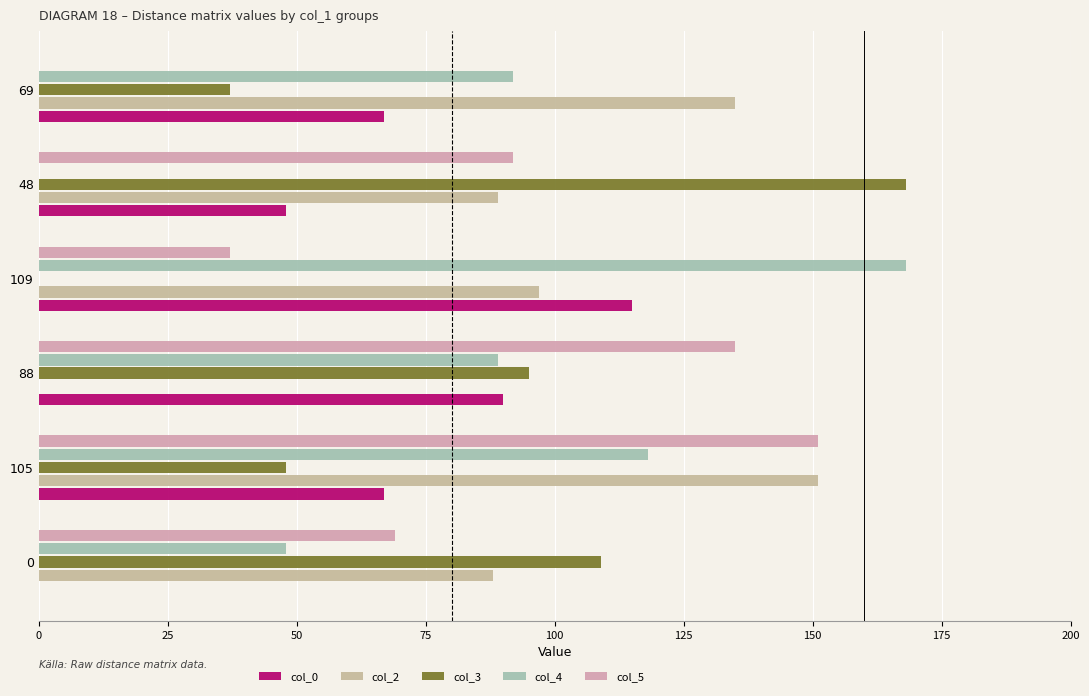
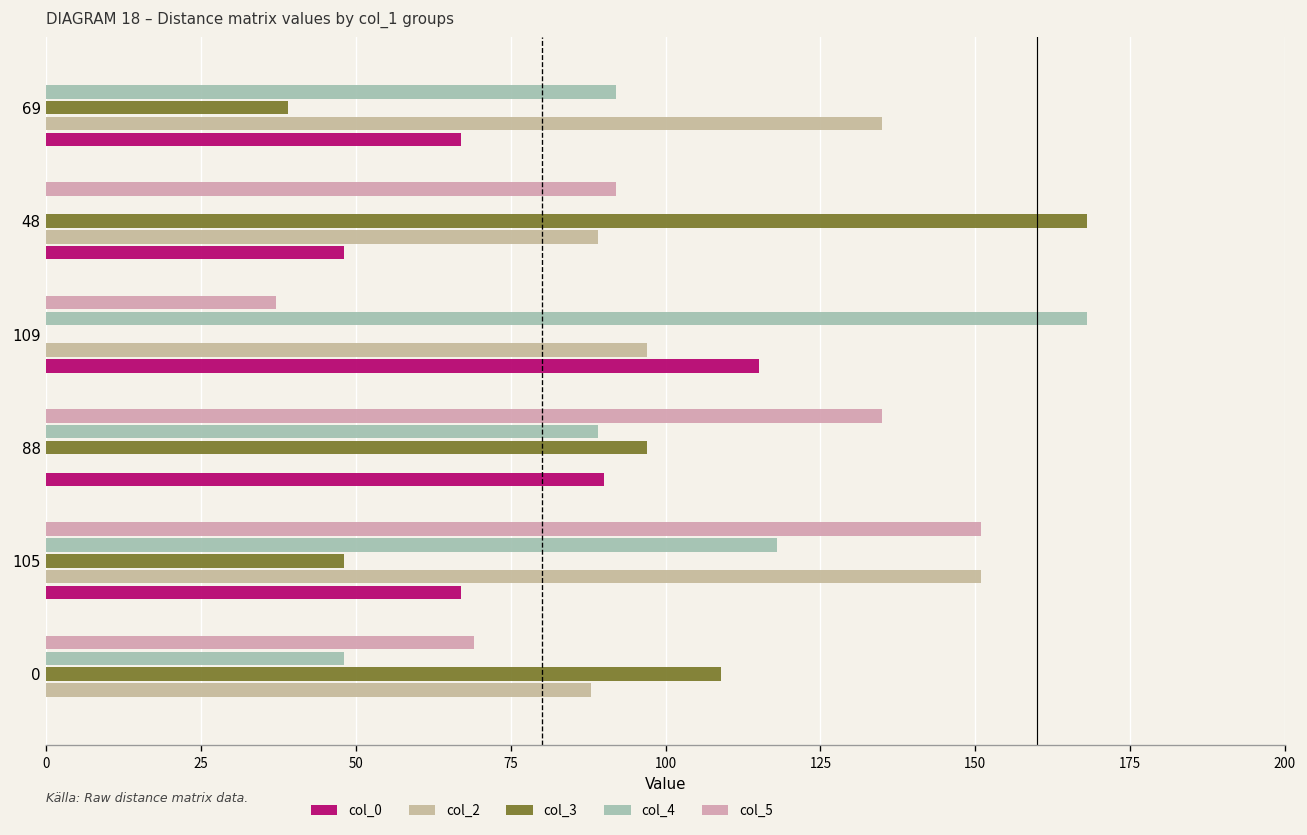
  {
    "col_0": {
      "69": 67,
      "48": 48,
      "109": 115,
      "88": 90,
      "105": 67,
      "0": 0
    },
    "col_3": {
-     "69": 37,
+     "69": 39,
      "48": 168,
      "109": 0,
-     "88": 95,
+     "88": 97,
      "105": 48,
      "0": 109
    }
  }
